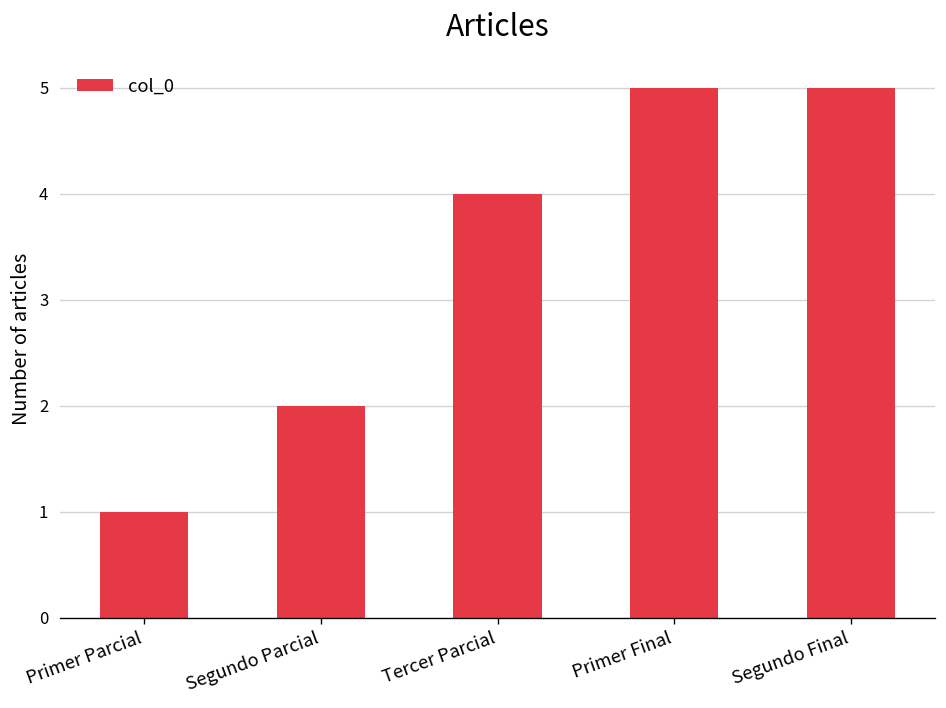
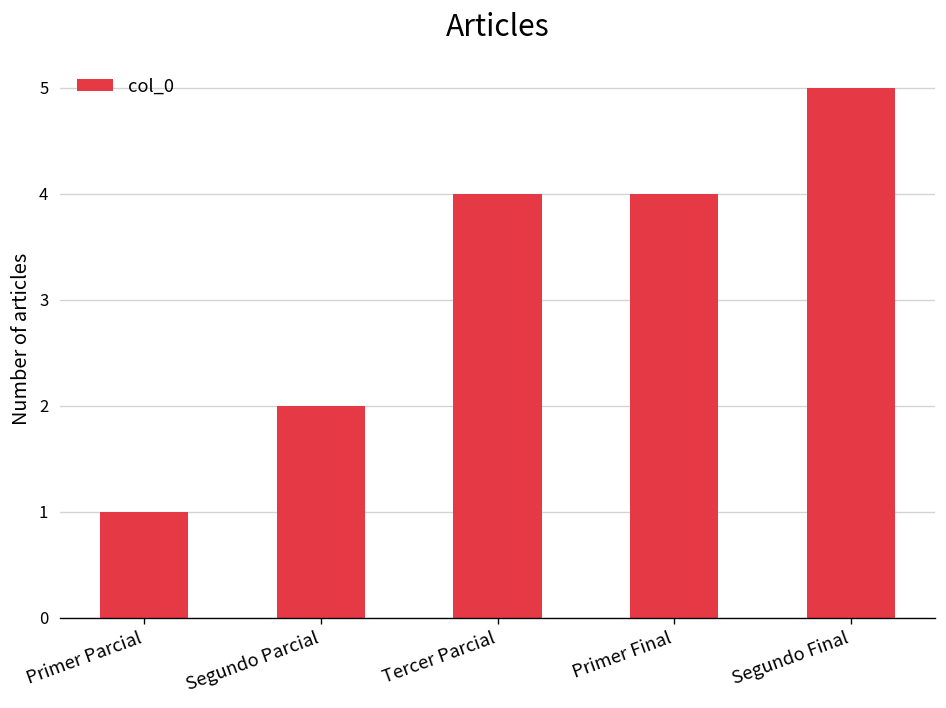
  {
    "Primer Parcial": 1,
    "Segundo Parcial": 2,
    "Tercer Parcial": 4,
-   "Primer Final": 5,
+   "Primer Final": 4,
    "Segundo Final": 5
  }
